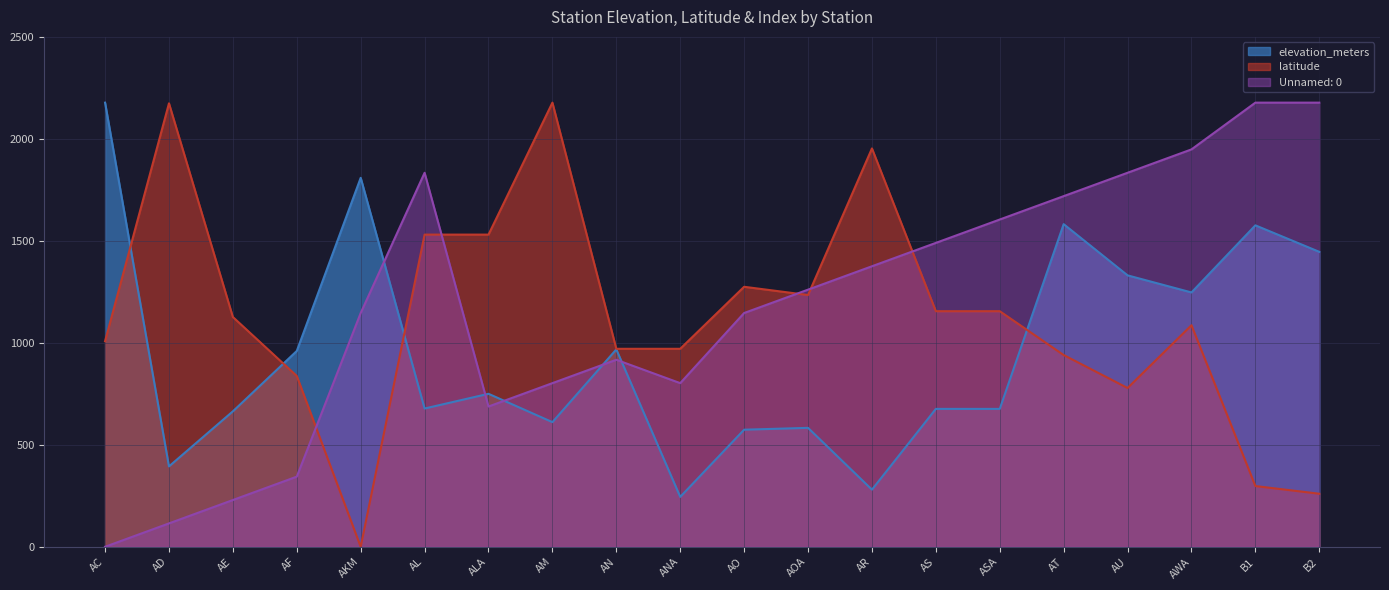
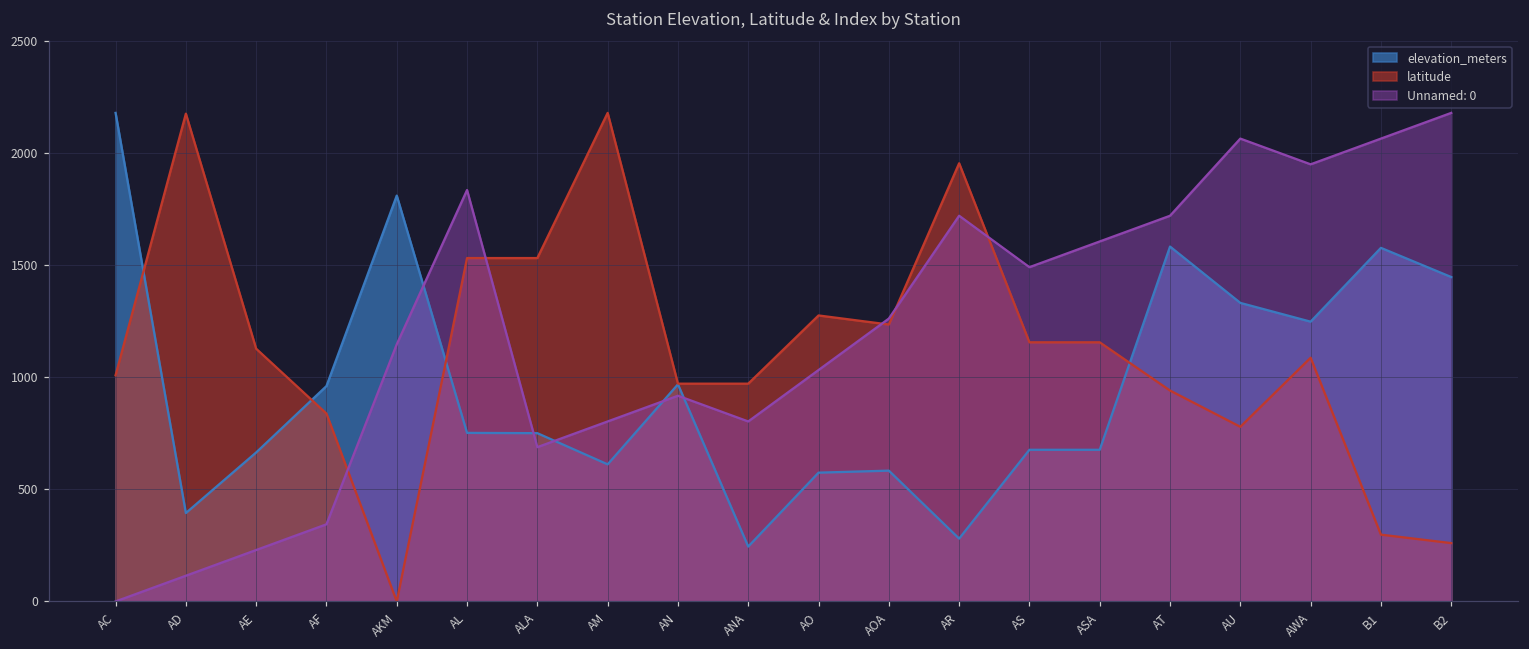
  {
    "elevation_meters": {
      "AC": 2180,
      "AD": 390,
      "AE": 660,
      "AF": 960,
      "AKM": 1810,
-     "AL": 680,
+     "AL": 750,
      "ALA": 750,
      "AM": 610,
      "ANA": 240,
      "AO": 570,
      "AOA": 580,
      "AR": 280,
      "AS": 680,
      "ASA": 680,
      "AT": 1580,
      "AU": 1330,
      "AWA": 1250,
      "B1": 1580,
      "B2": 1450
    },
    "latitude": {
      "AC": 1010,
      "AD": 2170,
      "AE": 1130,
      "AF": 840,
      "AKM": 0,
      "AL": 1530,
      "ALA": 1530,
      "AM": 2180,
      "ANA": 970,
      "AO": 1270,
      "AOA": 1230,
      "AR": 1950,
      "AS": 1160,
      "ASA": 1160,
      "AT": 940,
      "AU": 780,
      "AWA": 1090,
      "B1": 300,
      "B2": 260
    },
    "Unnamed: 0": {
      "AC": 0,
      "AD": 110,
      "AE": 230,
      "AF": 340,
      "AKM": 1150,
      "AL": 1830,
      "ALA": 690,
      "AM": 800,
      "AN": 920,
      "ANA": 800,
-     "AO": 1150,
+     "AO": 1030,
      "AOA": 1260,
-     "AR": 1380,
+     "AR": 1720,
      "AS": 1490,
      "ASA": 1600,
      "AT": 1720,
-     "AU": 1830,
+     "AU": 2060,
      "AWA": 1950,
-     "B1": 2180,
+     "B1": 2060,
      "B2": 2180
    }
  }
